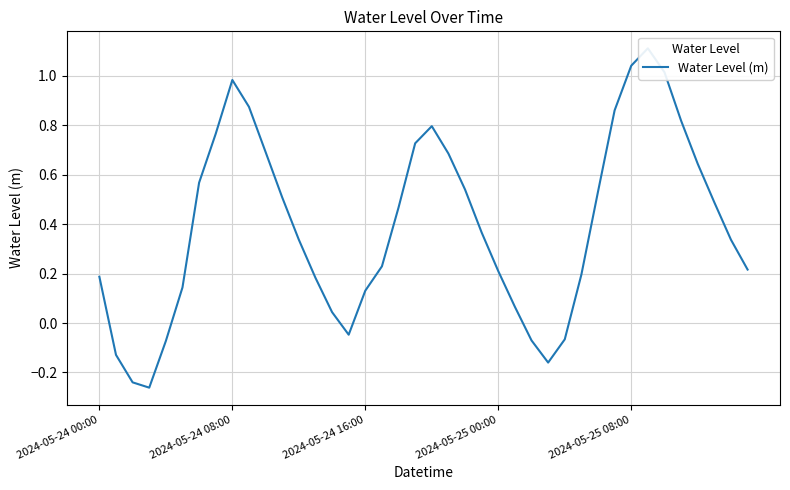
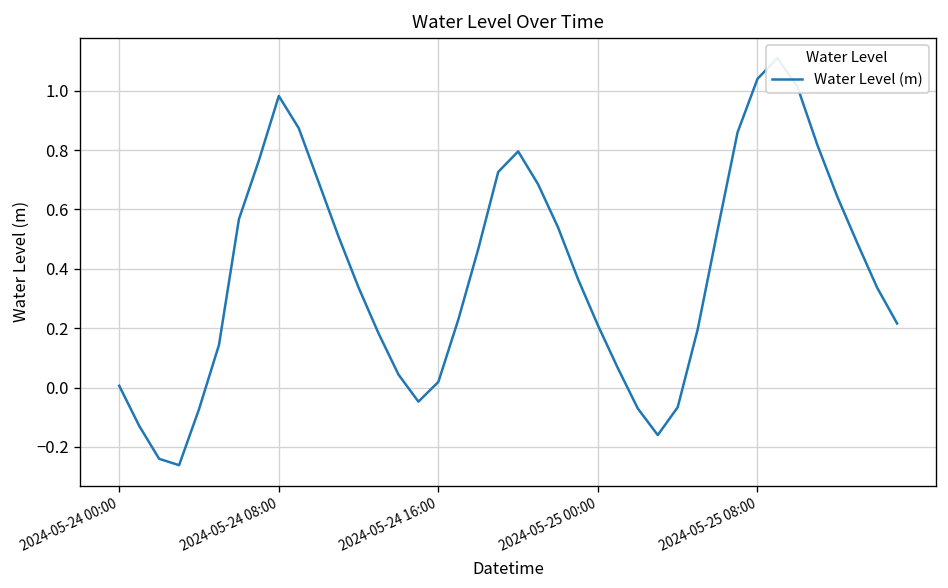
  {
-   "2024-05-24 00:00": 0.19,
+   "2024-05-24 00:00": 0.01,
    "2024-05-24 08:00": 0.98,
-   "2024-05-24 16:00": 0.13,
+   "2024-05-24 16:00": 0.02,
    "2024-05-25 00:00": 0.21,
    "2024-05-25 08:00": 1.04
  }
